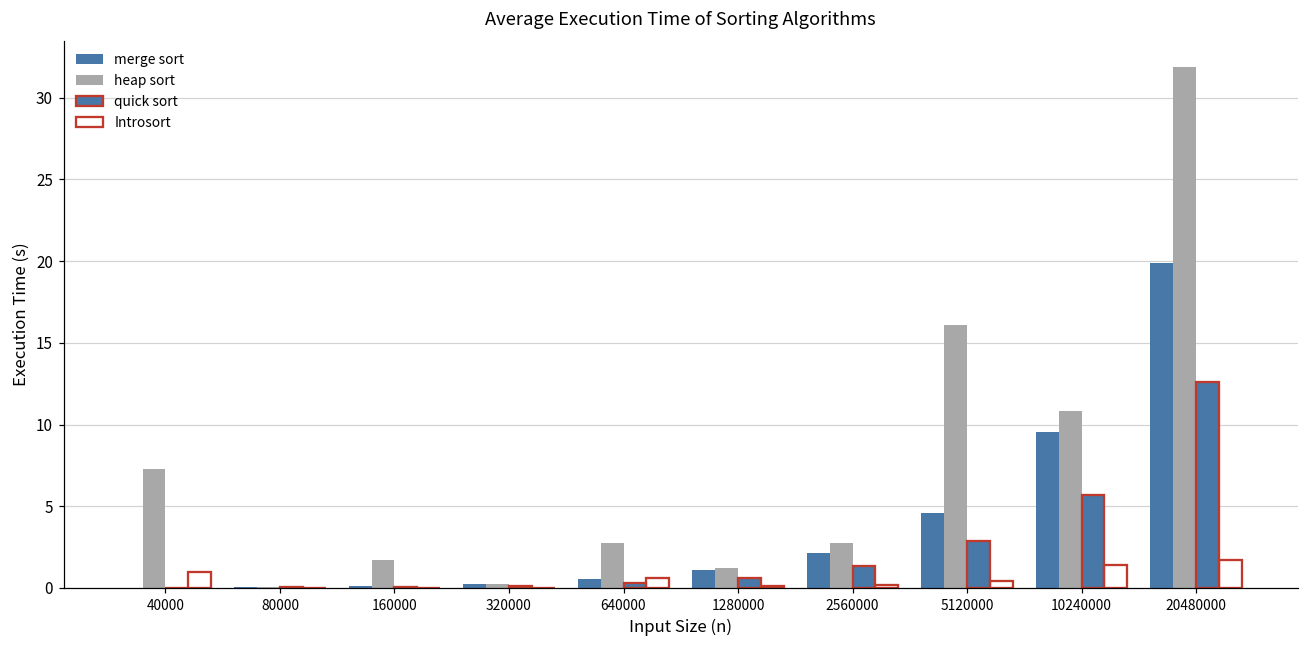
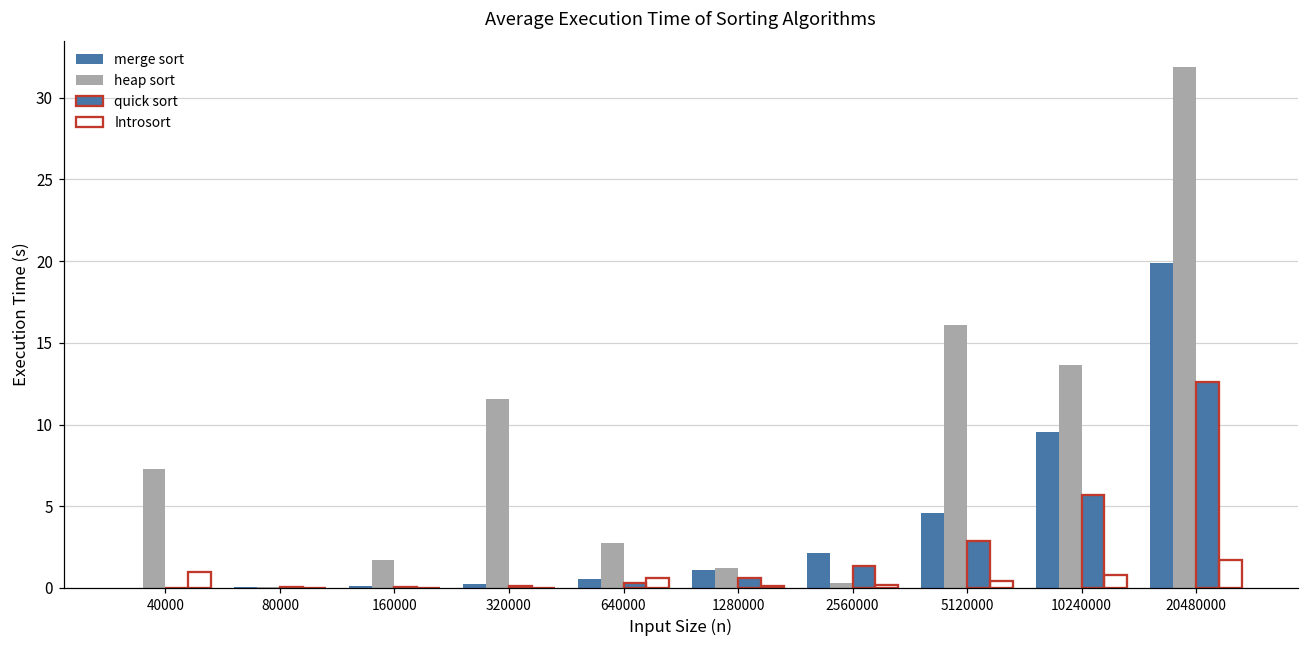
  {
    "heap sort": {
      "40000": 7.3,
      "160000": 1.7,
-     "320000": 0.3,
+     "320000": 11.6,
      "640000": 2.7,
      "1280000": 1.2,
-     "2560000": 2.7,
+     "2560000": 0.3,
      "5120000": 16.1,
-     "10240000": 10.8,
+     "10240000": 13.7,
      "20480000": 31.9
    },
    "Introsort": {
      "40000": 0.9,
      "640000": 0.6,
      "2560000": 0.2,
      "5120000": 0.4,
-     "10240000": 1.4,
+     "10240000": 0.8,
      "20480000": 1.7
    }
  }
